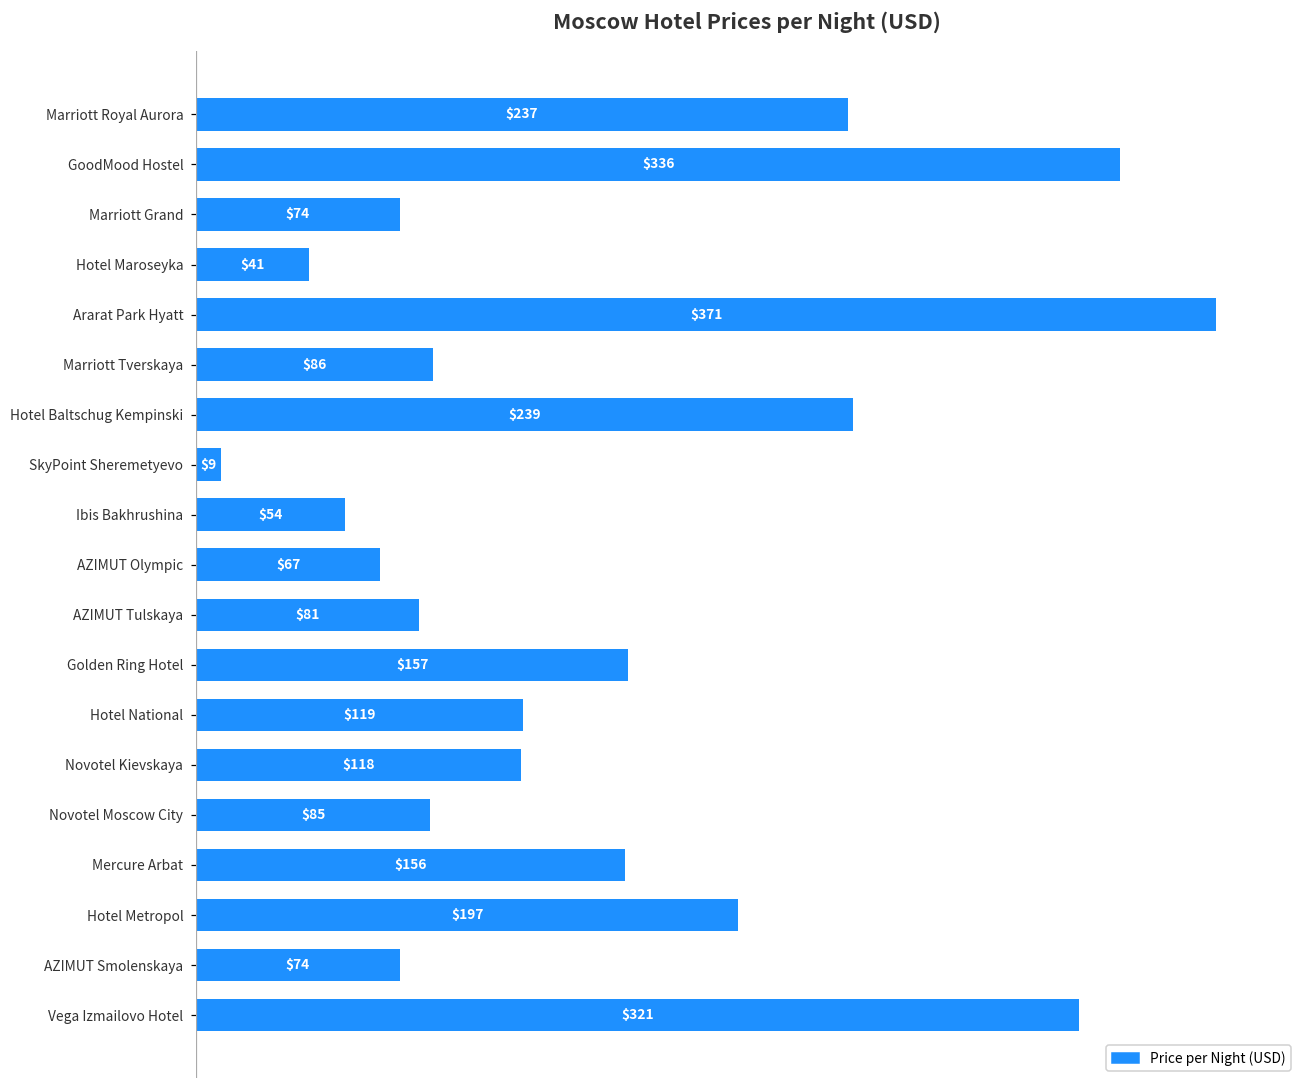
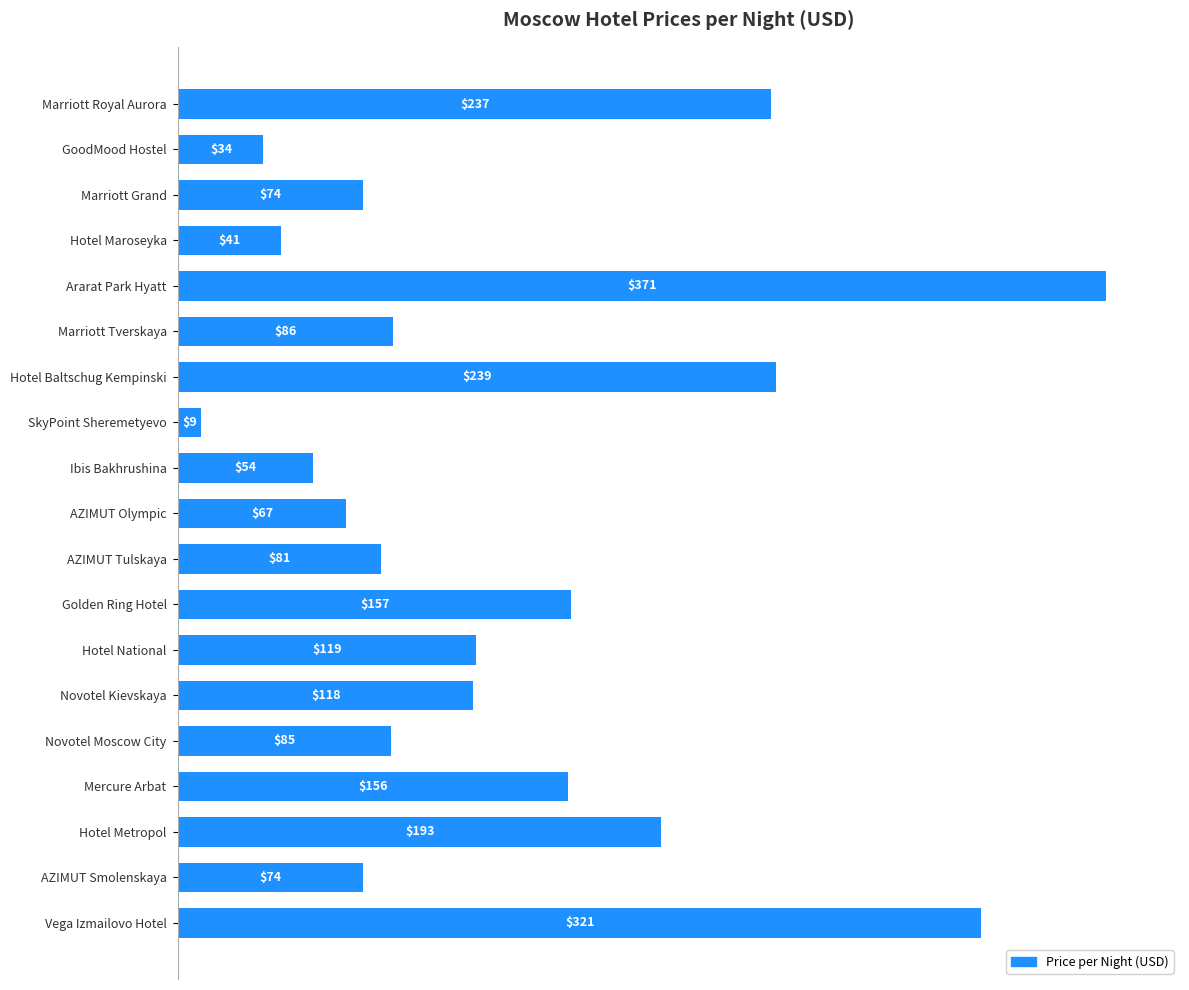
  {
    "Marriott Royal Aurora": "$237",
-   "GoodMood Hostel": "$336",
+   "GoodMood Hostel": "$34",
    "Marriott Grand": "$74",
    "Hotel Maroseyka": "$41",
    "Ararat Park Hyatt": "$371",
    "Marriott Tverskaya": "$86",
    "Hotel Baltschug Kempinski": "$239",
    "SkyPoint Sheremetyevo": "$9",
    "Ibis Bakhrushina": "$54",
    "AZIMUT Olympic": "$67",
    "AZIMUT Tulskaya": "$81",
    "Golden Ring Hotel": "$157",
    "Hotel National": "$119",
    "Novotel Kievskaya": "$118",
    "Novotel Moscow City": "$85",
    "Mercure Arbat": "$156",
-   "Hotel Metropol": "$197",
+   "Hotel Metropol": "$193",
    "AZIMUT Smolenskaya": "$74",
    "Vega Izmailovo Hotel": "$321"
  }
